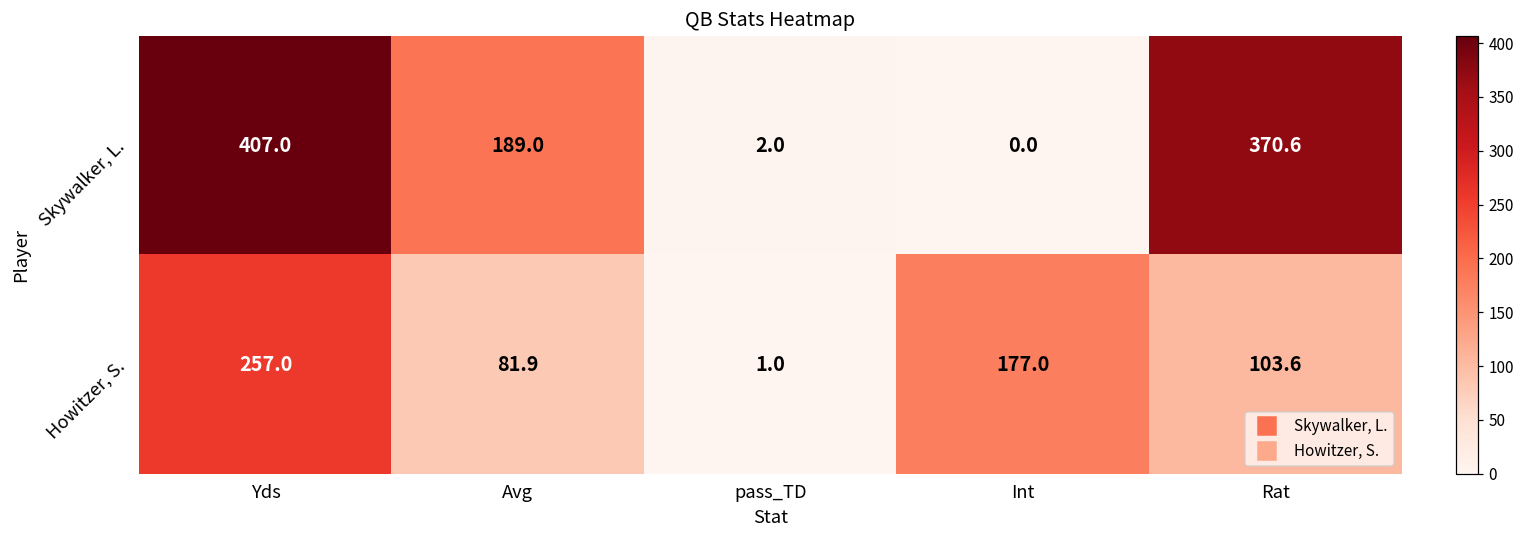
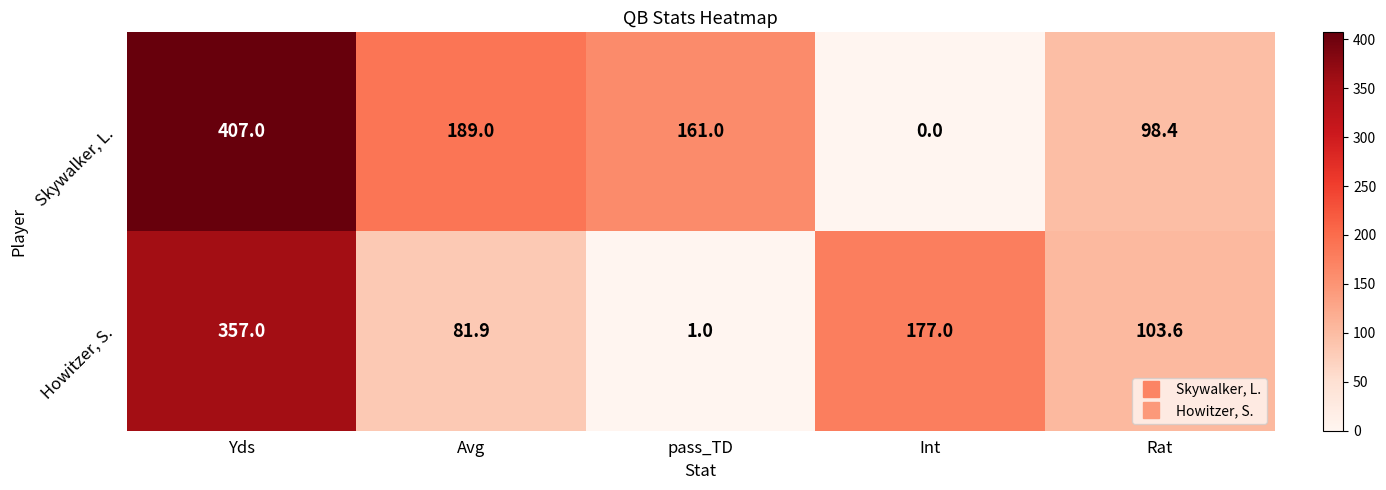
  {
    "Skywalker, L.": {
      "Yds": 407.0,
      "Avg": 189.0,
-     "pass_TD": 2.0,
+     "pass_TD": 161.0,
      "Int": 0.0,
-     "Rat": 370.6
+     "Rat": 98.4
    },
    "Howitzer, S.": {
-     "Yds": 257.0,
+     "Yds": 357.0,
      "Avg": 81.9,
      "pass_TD": 1.0,
      "Int": 177.0,
      "Rat": 103.6
    }
  }
